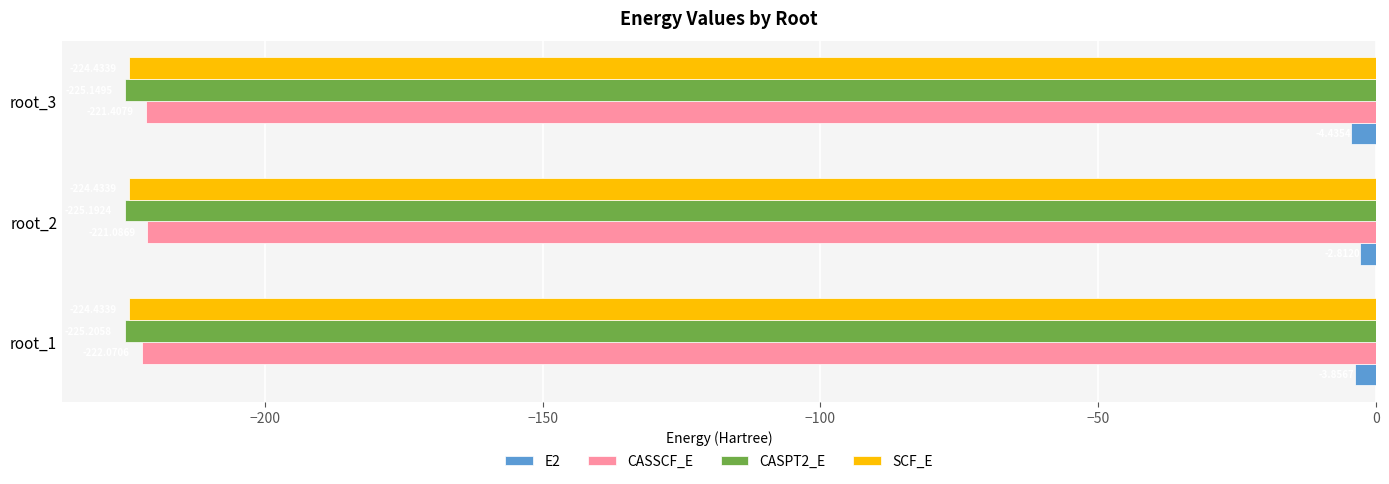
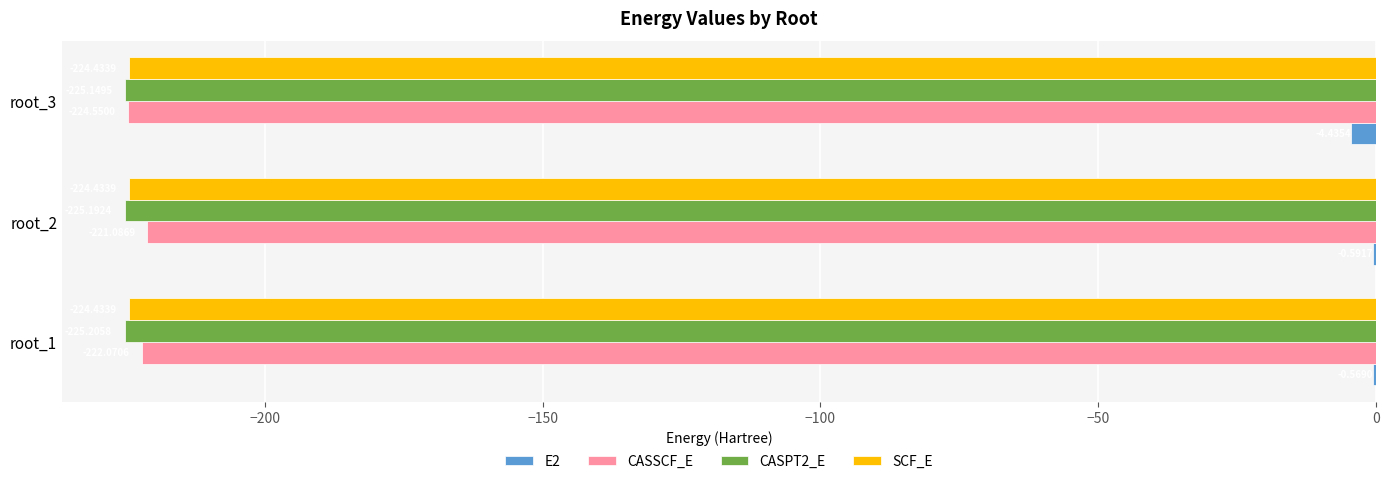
  {
    "E2": {
      "root_3": -4,
-     "root_2": -3,
-     "root_1": -4
+     "root_2": -1,
+     "root_1": -1
    },
    "CASSCF_E": {
-     "root_3": -221,
+     "root_3": -225,
      "root_2": -221,
      "root_1": -222
    },
    "CASPT2_E": {
      "root_3": -225,
      "root_2": -225,
      "root_1": -225
    },
    "SCF_E": {
      "root_3": -224,
      "root_2": -224,
      "root_1": -224
    }
  }
